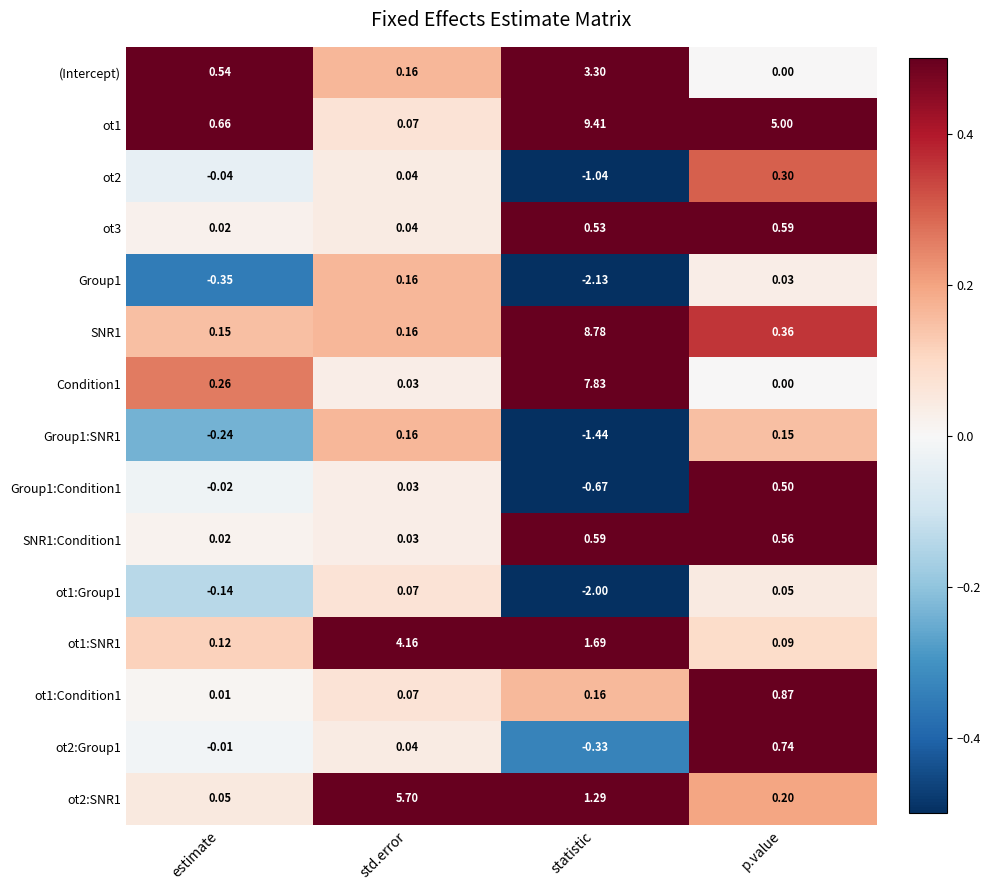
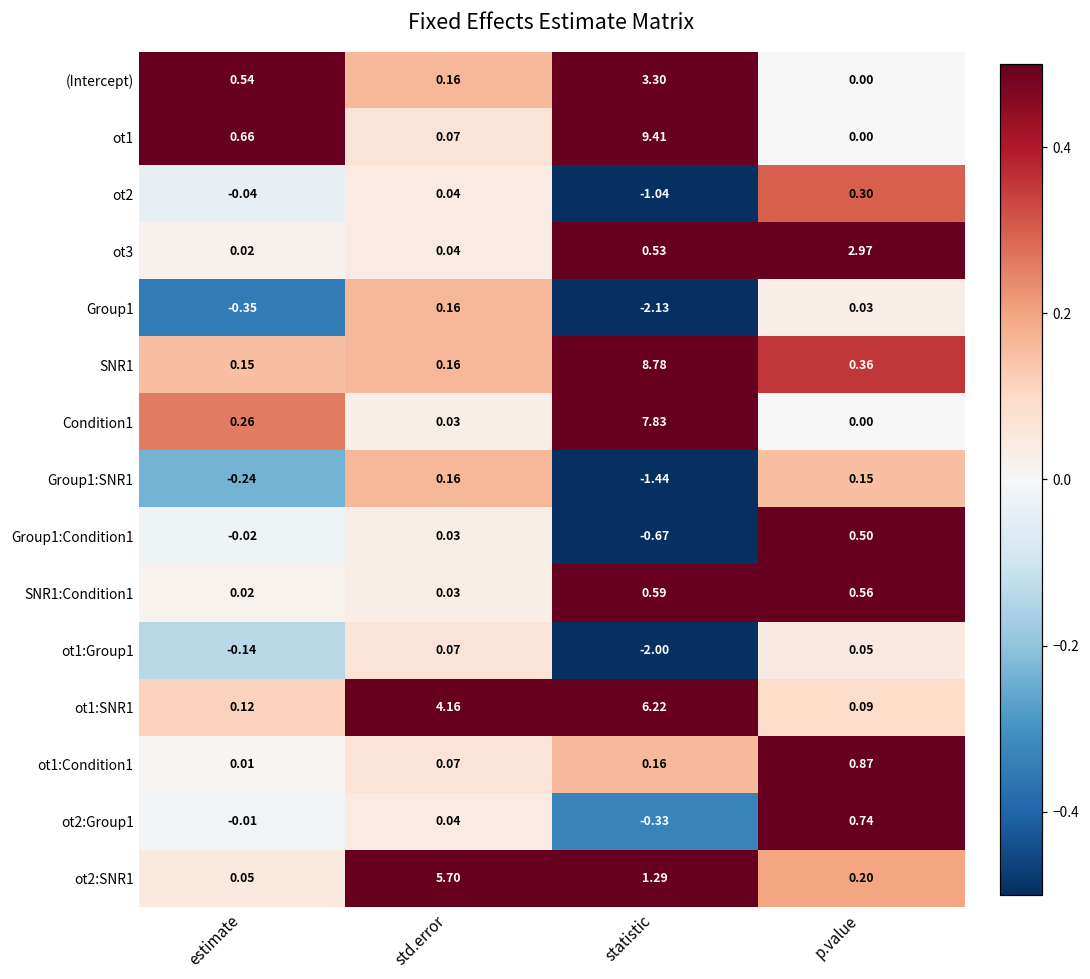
  {
    "(Intercept)": {
      "estimate": 0.54,
      "std.error": 0.16,
      "statistic": 3.30,
      "p.value": 0.00
    },
    "ot1": {
      "estimate": 0.66,
      "std.error": 0.07,
      "statistic": 9.41,
-     "p.value": 5.00
+     "p.value": 0.00
    },
    "ot2": {
      "estimate": -0.04,
      "std.error": 0.04,
      "statistic": -1.04,
      "p.value": 0.30
    },
    "ot3": {
      "estimate": 0.02,
      "std.error": 0.04,
      "statistic": 0.53,
-     "p.value": 0.59
+     "p.value": 2.97
    },
    "Group1": {
      "estimate": -0.35,
      "std.error": 0.16,
      "statistic": -2.13,
      "p.value": 0.03
    },
    "SNR1": {
      "estimate": 0.15,
      "std.error": 0.16,
      "statistic": 8.78,
      "p.value": 0.36
    },
    "Condition1": {
      "estimate": 0.26,
      "std.error": 0.03,
      "statistic": 7.83,
      "p.value": 0.00
    },
    "Group1:SNR1": {
      "estimate": -0.24,
      "std.error": 0.16,
      "statistic": -1.44,
      "p.value": 0.15
    },
    "Group1:Condition1": {
      "estimate": -0.02,
      "std.error": 0.03,
      "statistic": -0.67,
      "p.value": 0.50
    },
    "SNR1:Condition1": {
      "estimate": 0.02,
      "std.error": 0.03,
      "statistic": 0.59,
      "p.value": 0.56
    },
    "ot1:Group1": {
      "estimate": -0.14,
      "std.error": 0.07,
      "statistic": -2.00,
      "p.value": 0.05
    },
    "ot1:SNR1": {
      "estimate": 0.12,
      "std.error": 4.16,
-     "statistic": 1.69,
+     "statistic": 6.22,
      "p.value": 0.09
    },
    "ot1:Condition1": {
      "estimate": 0.01,
      "std.error": 0.07,
      "statistic": 0.16,
      "p.value": 0.87
    },
    "ot2:Group1": {
      "estimate": -0.01,
      "std.error": 0.04,
      "statistic": -0.33,
      "p.value": 0.74
    },
    "ot2:SNR1": {
      "estimate": 0.05,
      "std.error": 5.70,
      "statistic": 1.29,
      "p.value": 0.20
    }
  }
